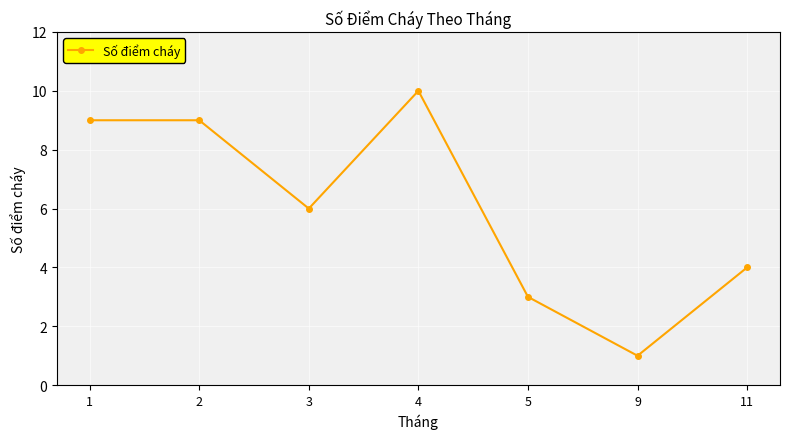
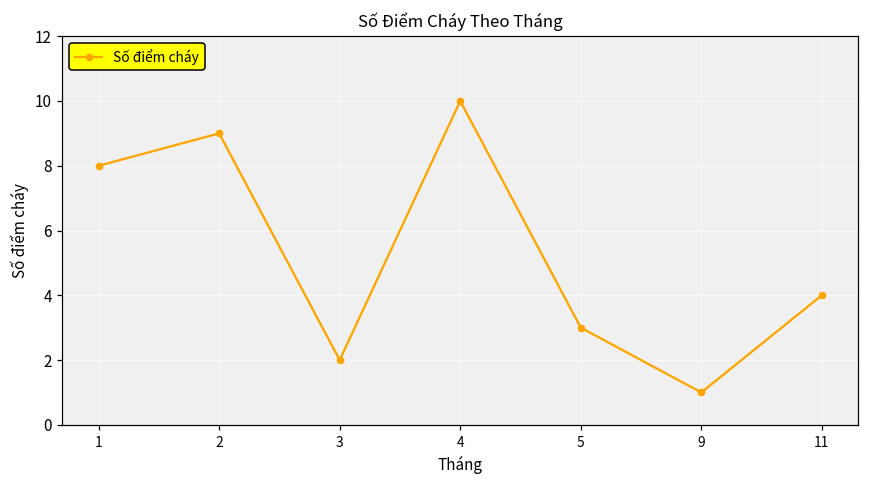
  {
-   "1": 9,
+   "1": 8,
    "2": 9,
-   "3": 6,
+   "3": 2,
    "4": 10,
    "5": 3,
    "9": 1,
    "11": 4
  }
